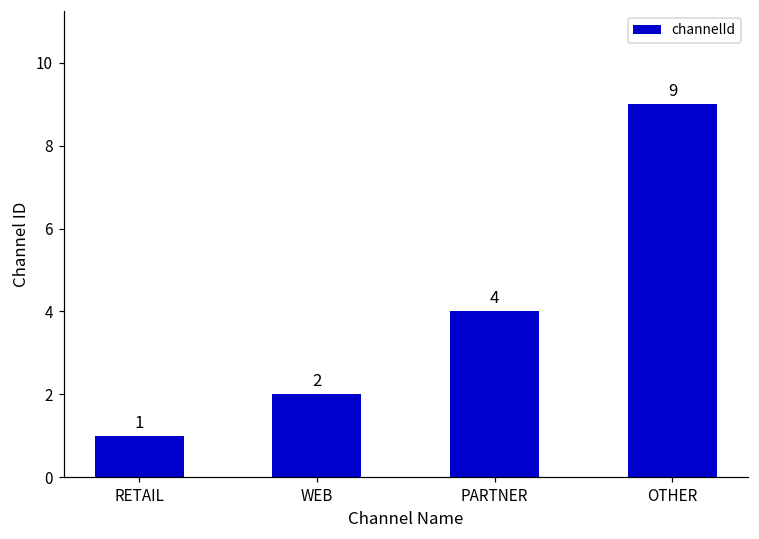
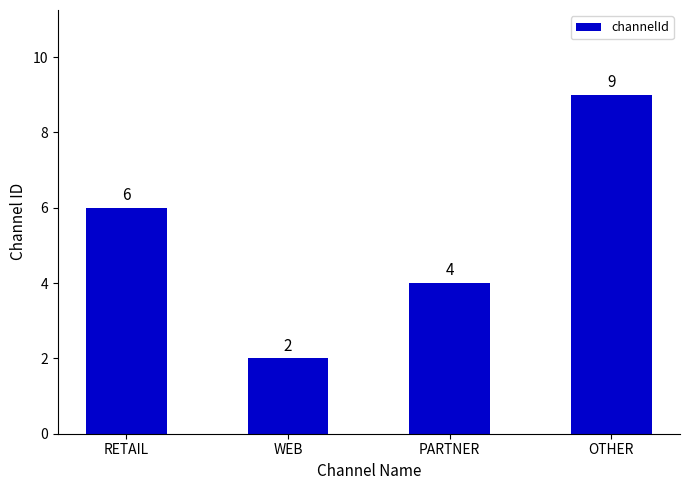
  {
-   "RETAIL": 1,
+   "RETAIL": 6,
    "WEB": 2,
    "PARTNER": 4,
    "OTHER": 9
  }
